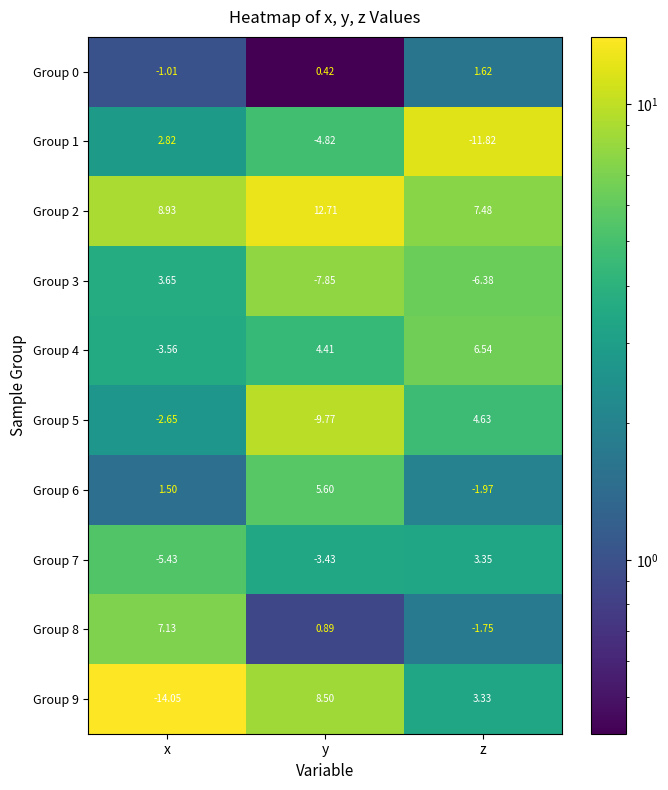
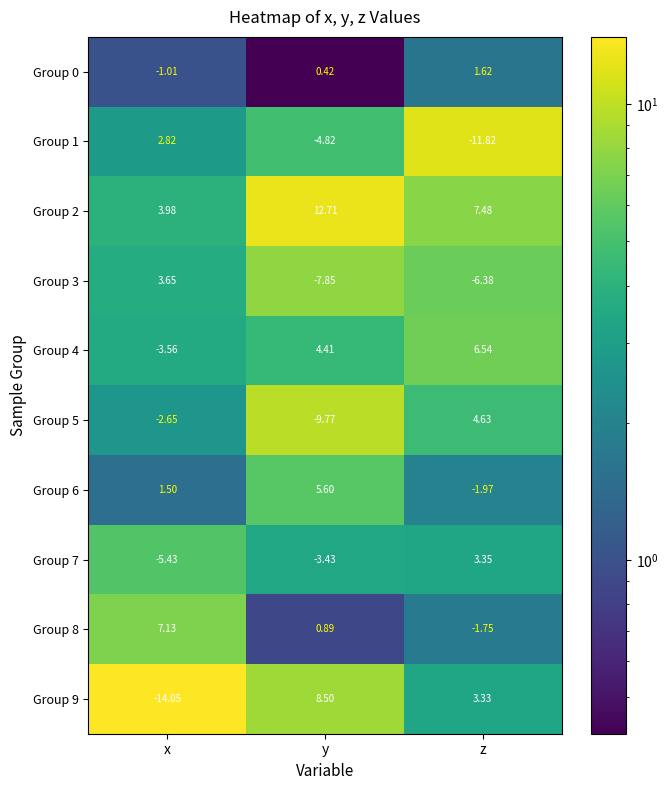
  {
    "Group 0": {
      "x": -1.01,
      "y": 0.42,
      "z": 1.62
    },
    "Group 1": {
      "x": 2.82,
      "y": -4.82,
      "z": -11.82
    },
    "Group 2": {
-     "x": 8.93,
+     "x": 3.98,
      "y": 12.71,
      "z": 7.48
    },
    "Group 3": {
      "x": 3.65,
      "y": -7.85,
      "z": -6.38
    },
    "Group 4": {
      "x": -3.56,
      "y": 4.41,
      "z": 6.54
    },
    "Group 5": {
      "x": -2.65,
      "y": -9.77,
      "z": 4.63
    },
    "Group 6": {
      "x": 1.50,
      "y": 5.60,
      "z": -1.97
    },
    "Group 7": {
      "x": -5.43,
      "y": -3.43,
      "z": 3.35
    },
    "Group 8": {
      "x": 7.13,
      "y": 0.89,
      "z": -1.75
    },
    "Group 9": {
      "x": -14.05,
      "y": 8.50,
      "z": 3.33
    }
  }
